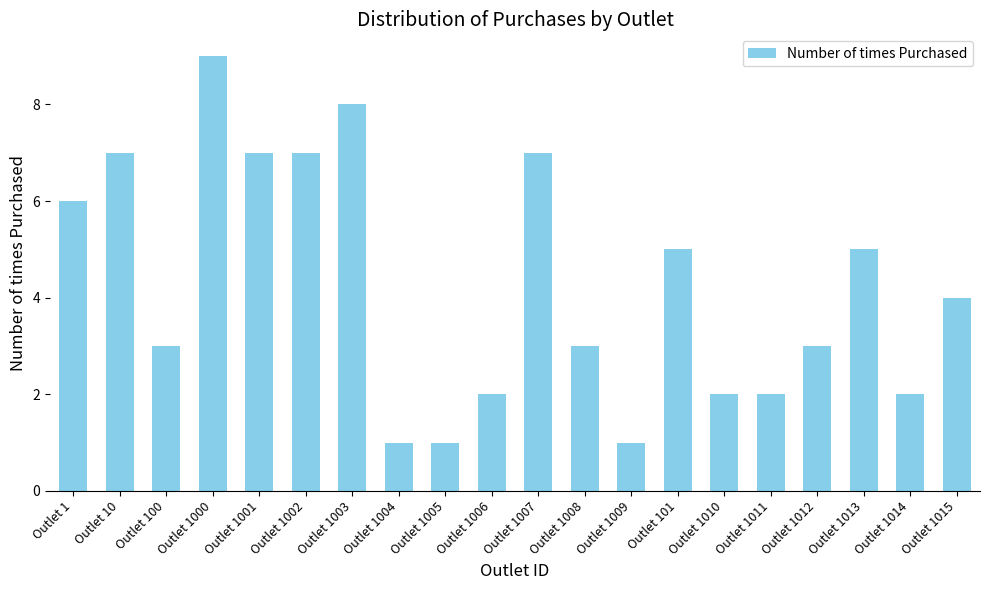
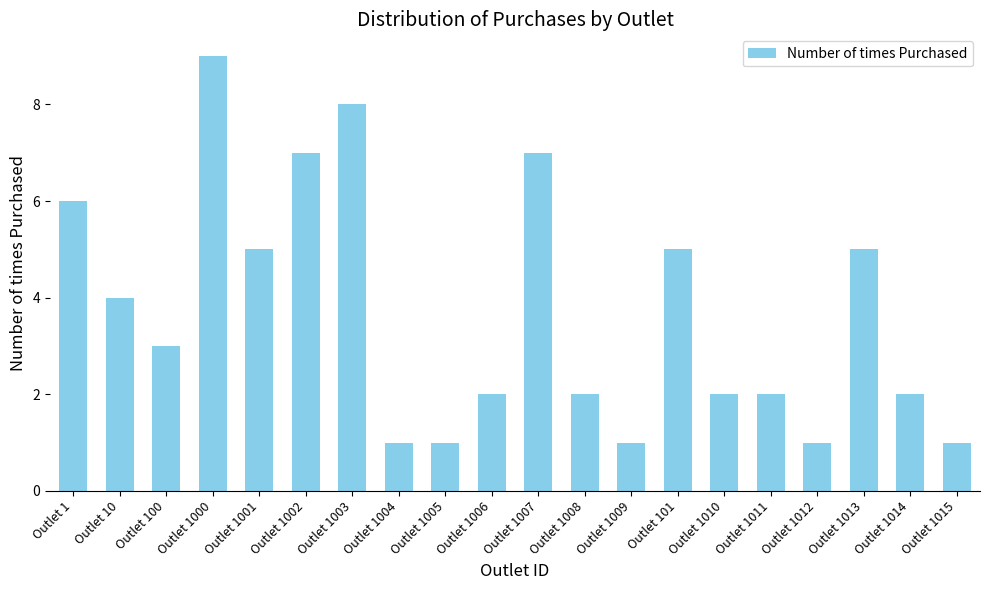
  {
    "Outlet 1": 6,
-   "Outlet 10": 7,
+   "Outlet 10": 4,
    "Outlet 100": 3,
    "Outlet 1000": 9,
-   "Outlet 1001": 7,
+   "Outlet 1001": 5,
    "Outlet 1002": 7,
    "Outlet 1003": 8,
    "Outlet 1004": 1,
    "Outlet 1005": 1,
    "Outlet 1006": 2,
    "Outlet 1007": 7,
-   "Outlet 1008": 3,
+   "Outlet 1008": 2,
    "Outlet 1009": 1,
    "Outlet 101": 5,
    "Outlet 1010": 2,
    "Outlet 1011": 2,
-   "Outlet 1012": 3,
+   "Outlet 1012": 1,
    "Outlet 1013": 5,
    "Outlet 1014": 2,
-   "Outlet 1015": 4
+   "Outlet 1015": 1
  }
